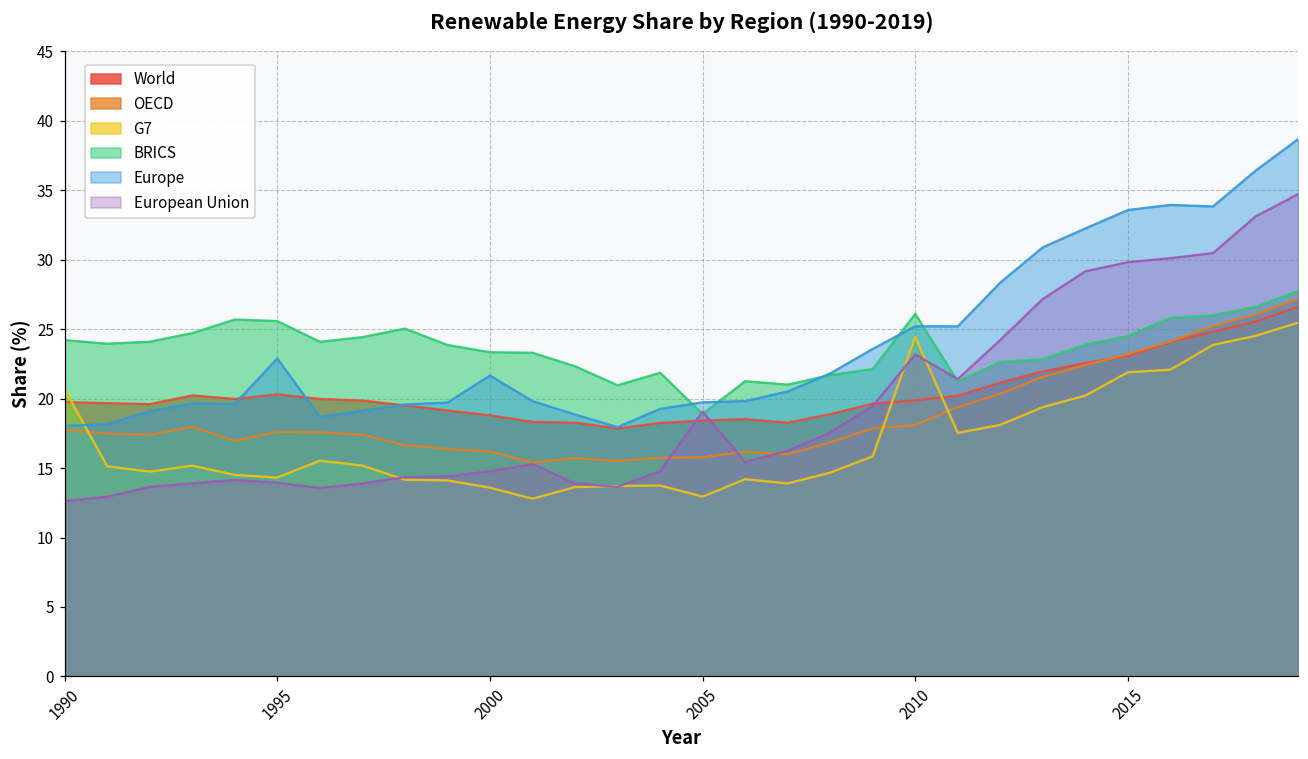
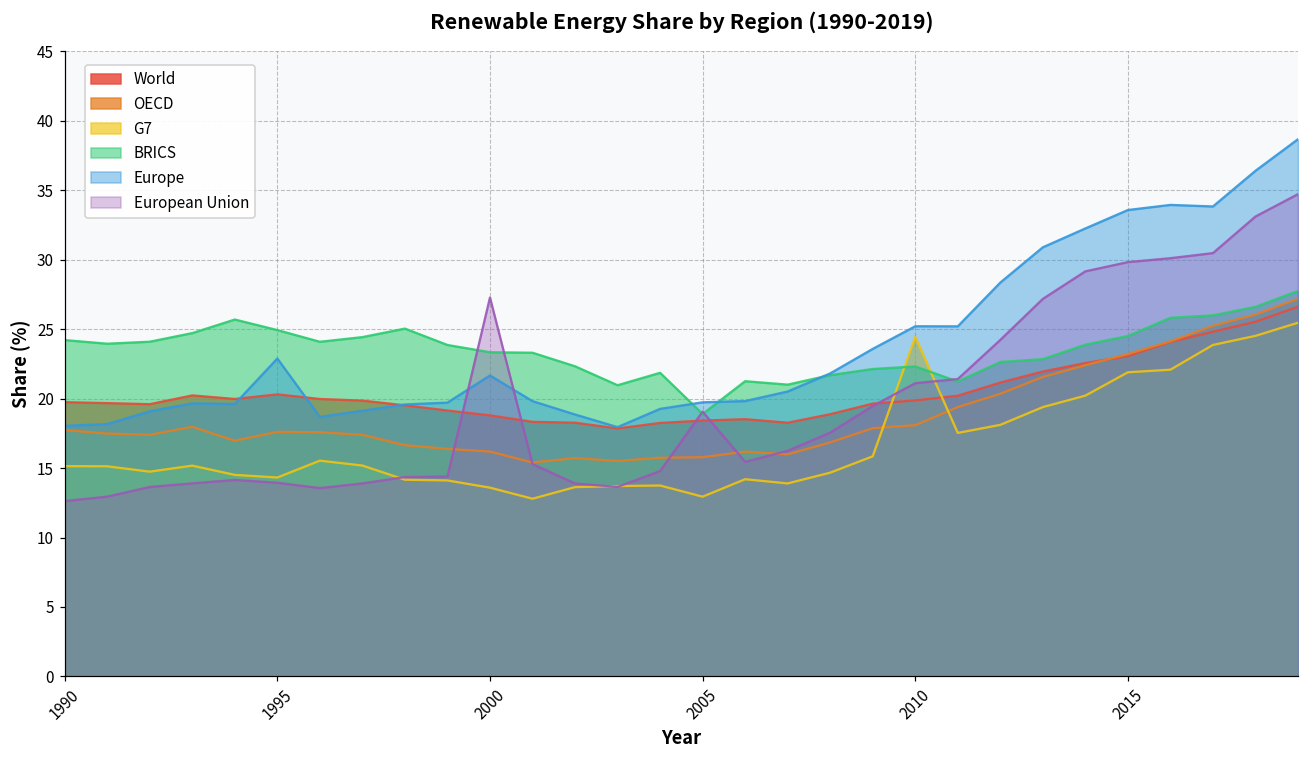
  {
    "G7": {
-     "1990": 20.7,
+     "1990": 15.1,
      "1995": 14.3,
      "2000": 13.6,
      "2005": 12.9,
      "2010": 24.4,
      "2015": 21.9
    },
    "BRICS": {
      "1990": 24.2,
-     "1995": 25.6,
+     "1995": 24.9,
      "2000": 23.3,
-     "2010": 26.1,
+     "2010": 22.3,
      "2015": 24.5
    },
    "Europe": {
      "1990": 18.0,
      "1995": 22.9,
      "2000": 21.7,
      "2005": 19.7,
      "2010": 25.2,
      "2015": 33.6
    },
    "European Union": {
      "1990": 12.6,
      "1995": 13.9,
-     "2000": 14.8,
-     "2010": 23.2,
+     "2000": 27.3,
+     "2010": 21.1,
      "2015": 29.8
    }
  }
